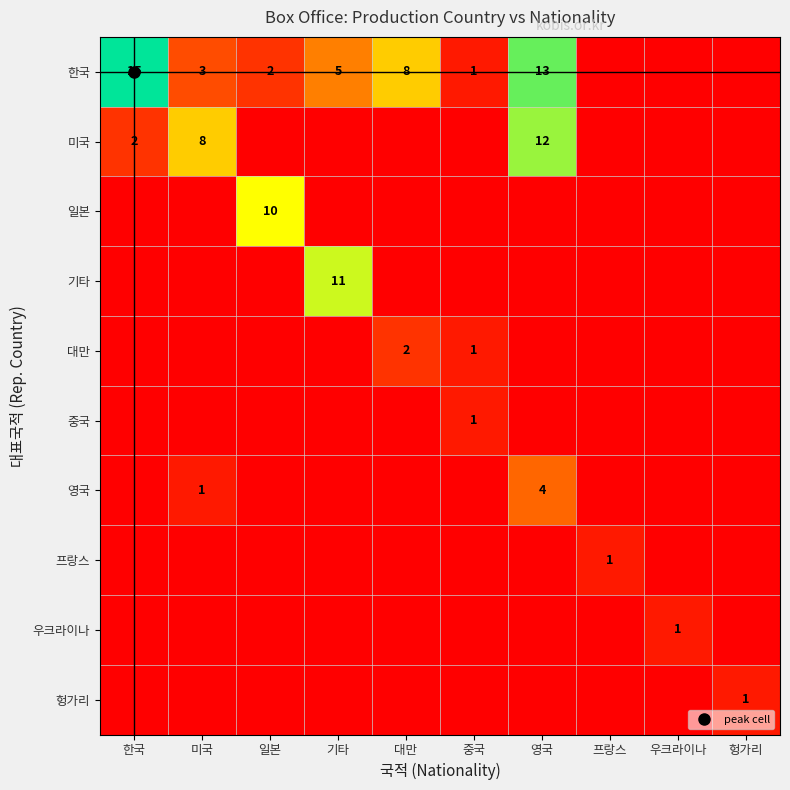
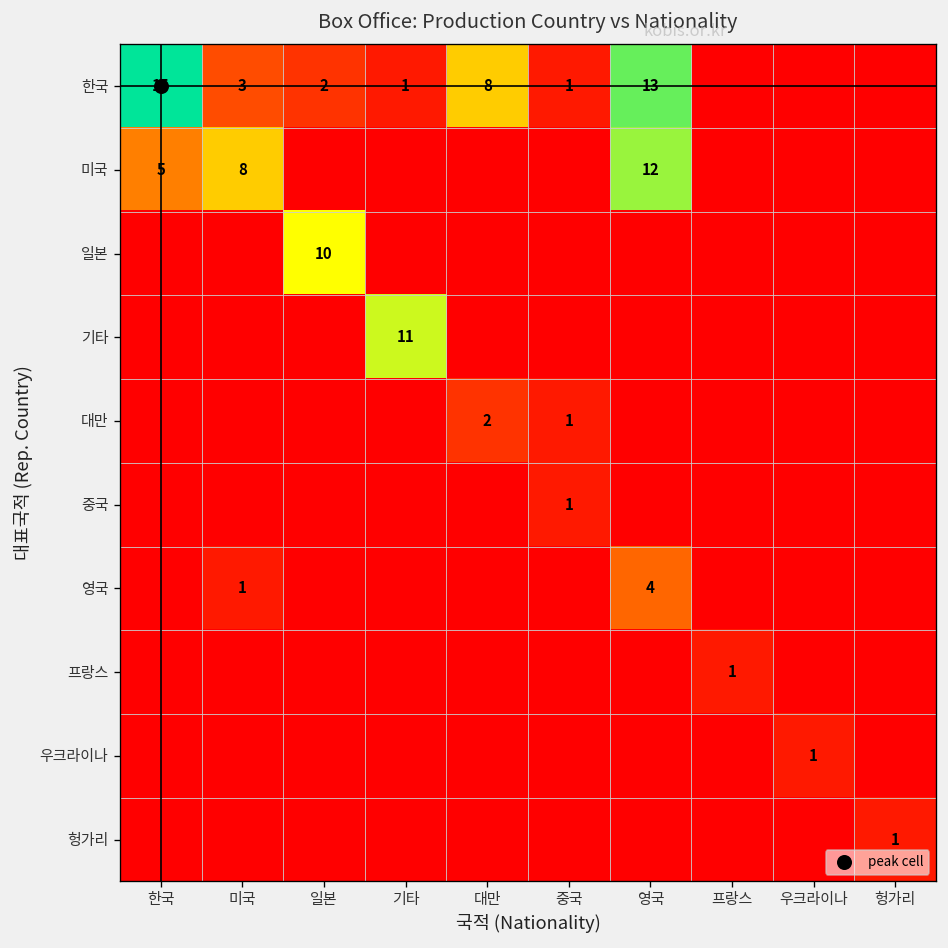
  {
    "한국": {
      "미국": 3,
      "일본": 2,
-     "기타": 5,
+     "기타": 1,
      "대만": 8,
      "중국": 1,
      "영국": 13
    },
    "미국": {
-     "한국": 2,
+     "한국": 5,
      "미국": 8,
      "영국": 12
    },
    "일본": {
      "일본": 10
    },
    "기타": {
      "기타": 11
    },
    "대만": {
      "대만": 2,
      "중국": 1
    },
    "중국": {
      "중국": 1
    },
    "영국": {
      "미국": 1,
      "영국": 4
    },
    "프랑스": {
      "프랑스": 1
    },
    "우크라이나": {
      "우크라이나": 1
    },
    "헝가리": {
      "헝가리": 1
    }
  }
